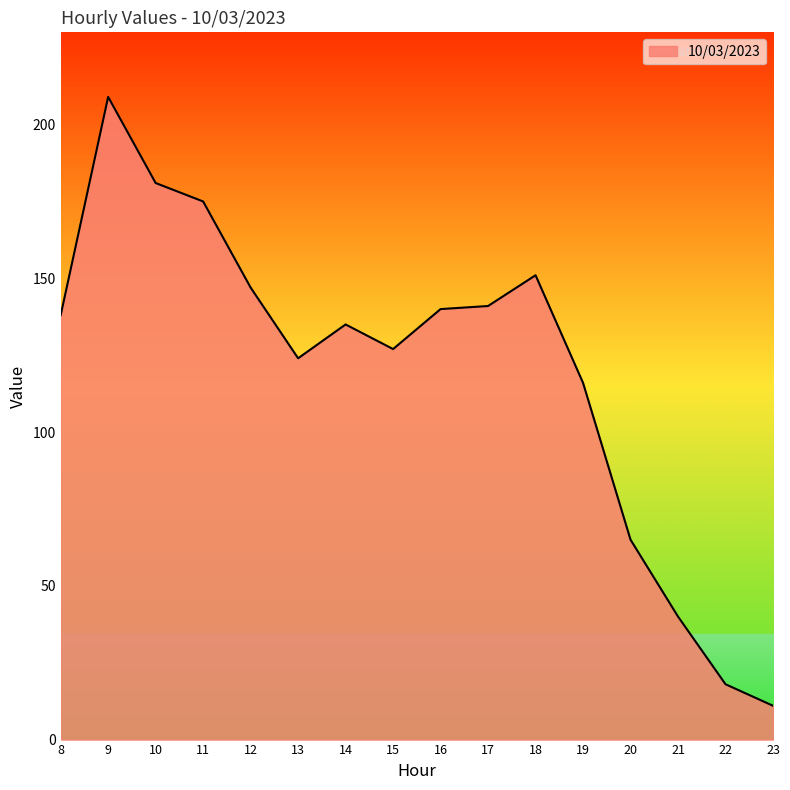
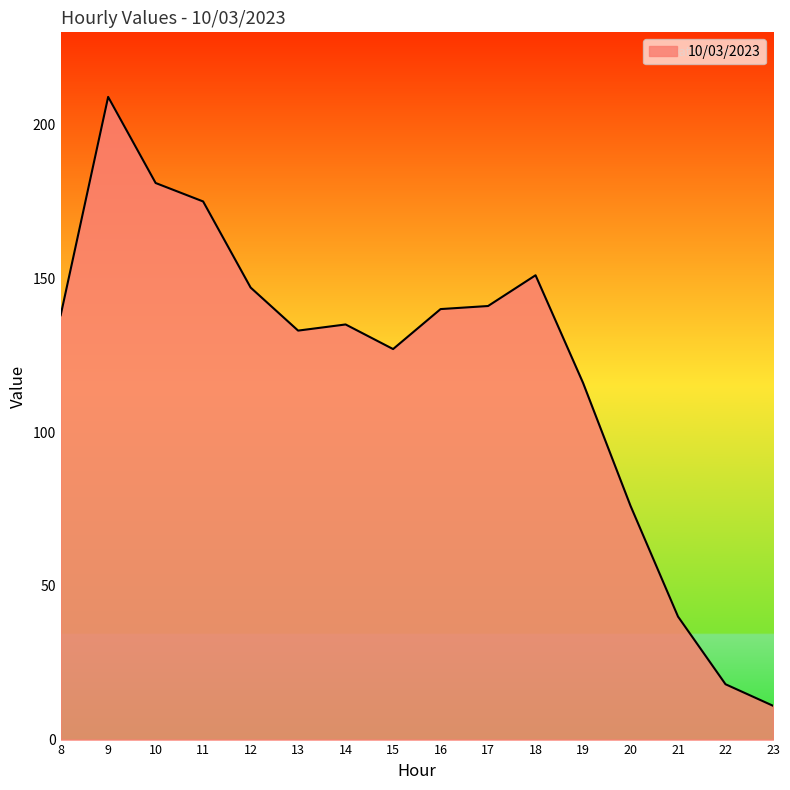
  {
    "8": 138,
    "9": 209,
    "10": 181,
    "11": 175,
    "12": 147,
-   "13": 124,
+   "13": 133,
    "14": 135,
    "15": 127,
    "16": 140,
    "17": 141,
    "18": 151,
    "19": 116,
-   "20": 65,
+   "20": 76,
    "21": 40,
    "22": 18,
    "23": 11
  }
